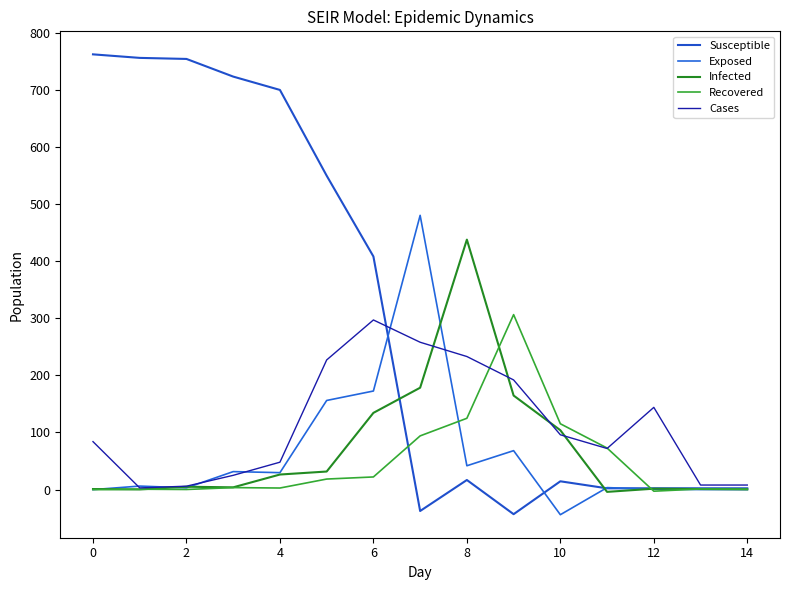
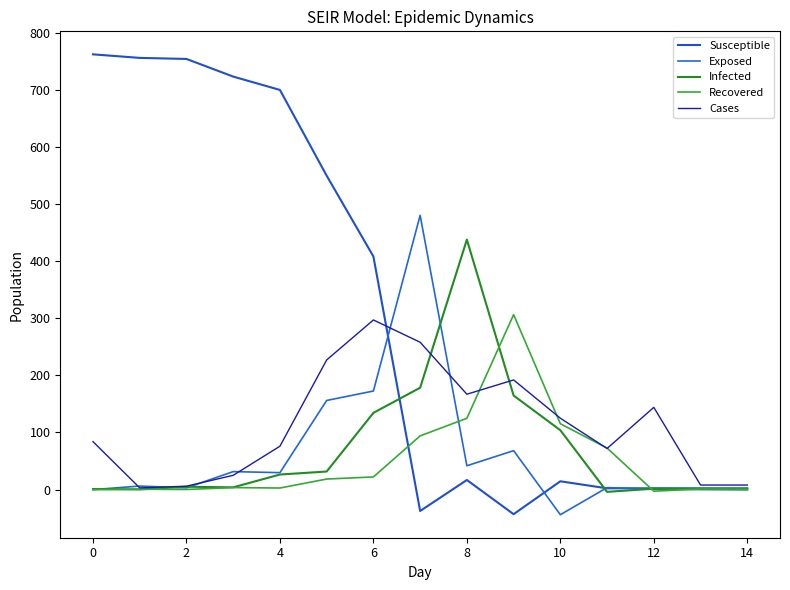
  {
    "Cases": {
      "0": 80,
-     "4": 50,
+     "4": 80,
      "6": 300,
-     "8": 230,
-     "10": 100,
+     "8": 170,
+     "10": 130,
      "12": 140,
      "14": 10
    }
  }
